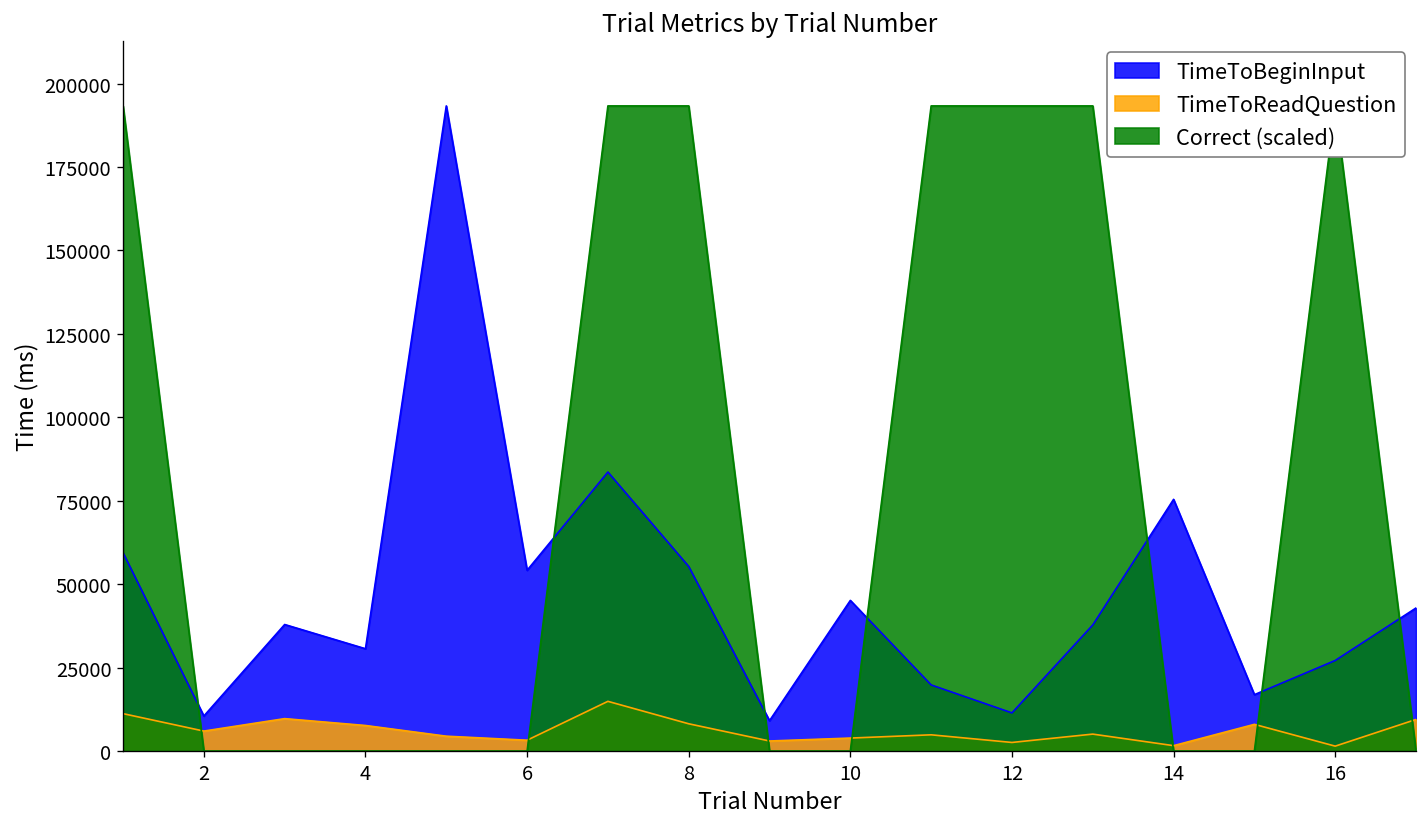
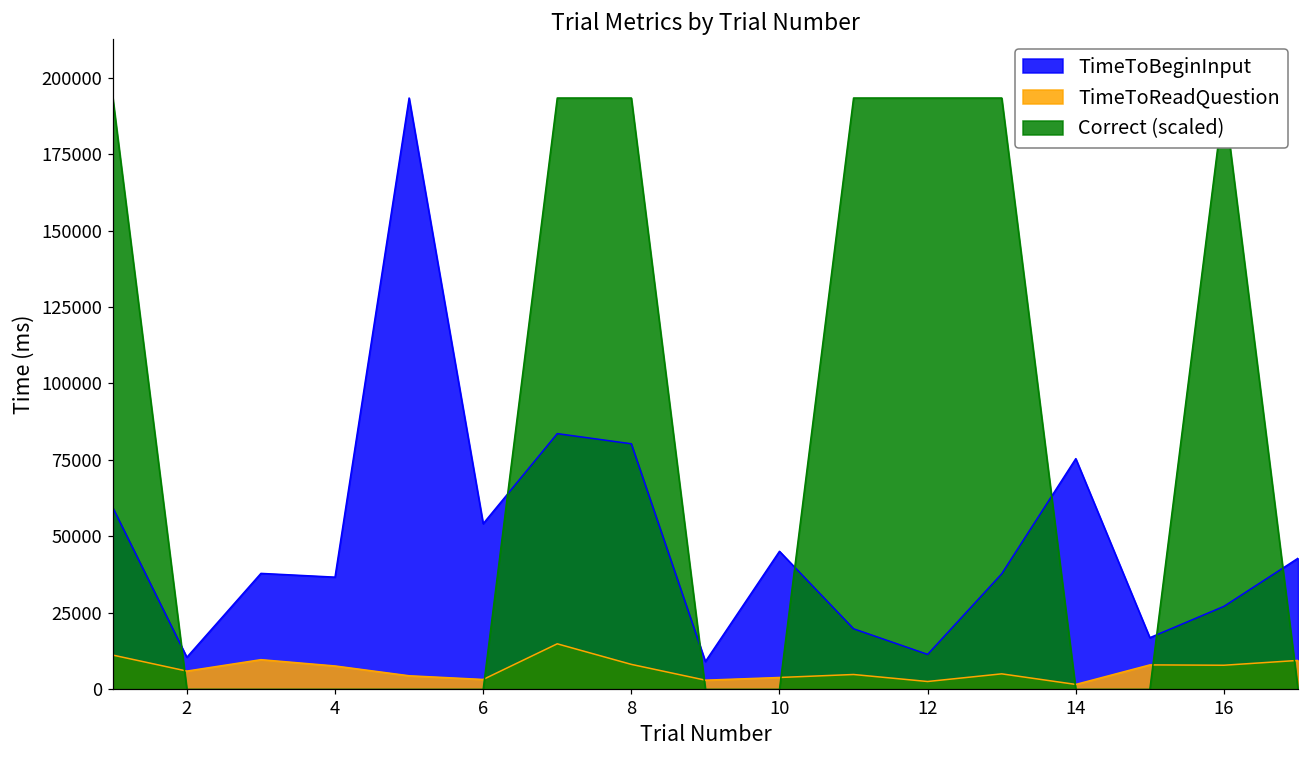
  {
    "TimeToBeginInput": {
      "2": 11000,
-     "4": 31000,
+     "4": 37000,
      "6": 54000,
-     "8": 55000,
+     "8": 80000,
      "10": 45000,
      "12": 11000,
      "14": 75000,
      "16": 27000
    },
    "TimeToReadQuestion": {
      "2": 6000,
      "4": 8000,
      "6": 3000,
      "8": 8000,
      "10": 4000,
      "12": 3000,
      "14": 2000,
-     "16": 1000
+     "16": 8000
    },
    "Correct (scaled)": {
      "2": 0,
      "4": 0,
      "6": 0,
      "8": 193000,
      "10": 0,
      "12": 193000,
      "14": 0
    }
  }
